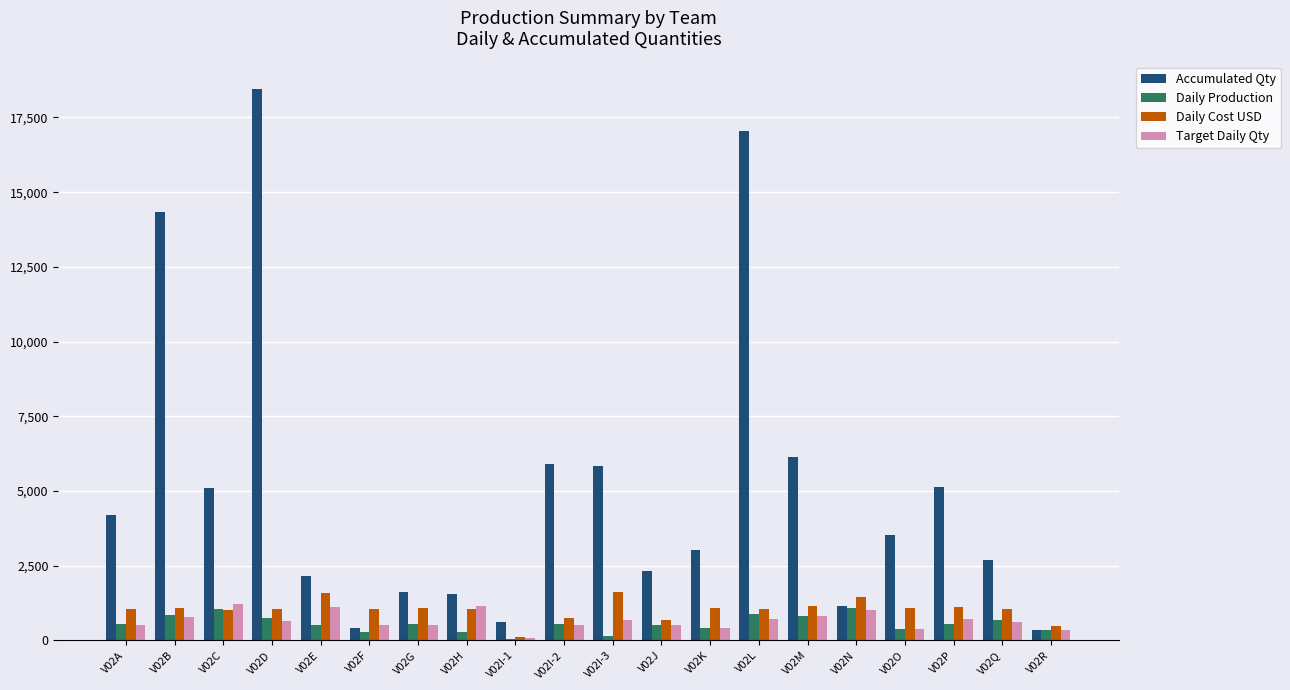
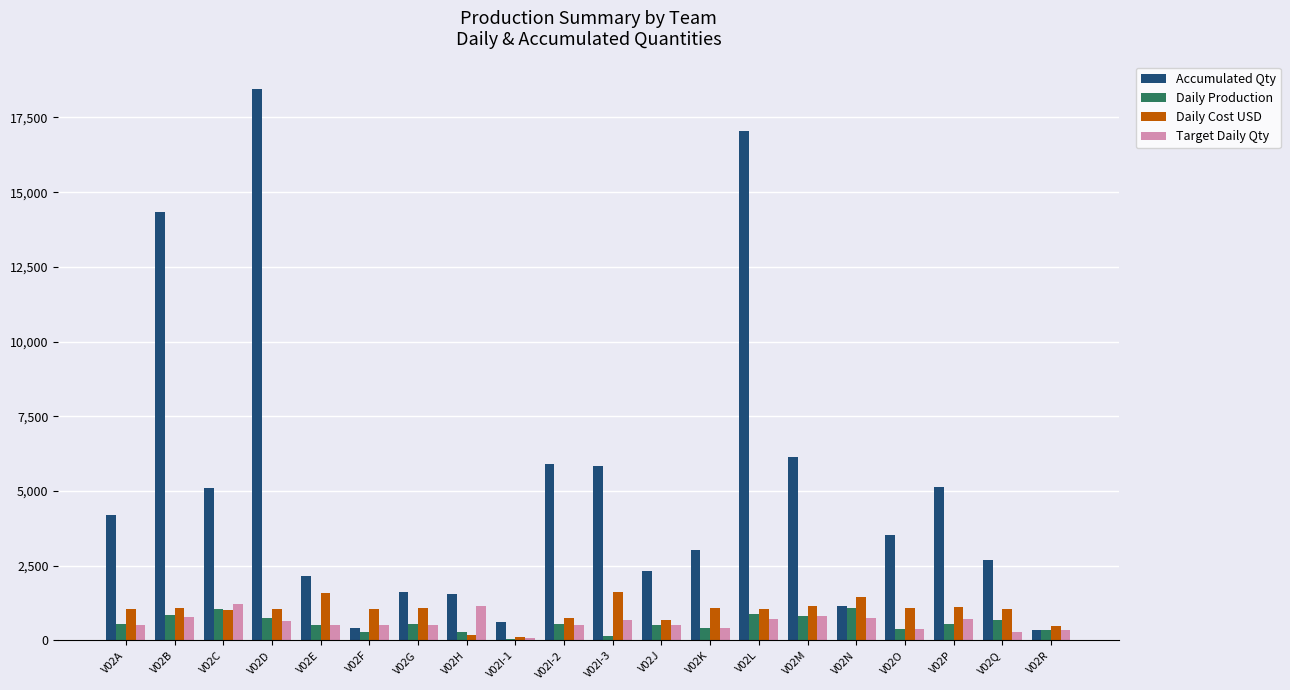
  {
    "Daily Cost USD": {
      "V02A": "1,000",
      "V02B": "1,100",
      "V02C": "1,000",
      "V02D": "1,000",
      "V02E": "1,600",
      "V02F": "1,000",
      "V02G": "1,100",
-     "V02H": "1,100",
+     "V02H": "200",
      "V02I-1": "100",
      "V02I-2": "700",
      "V02I-3": "1,600",
      "V02J": "700",
      "V02K": "1,100",
      "V02L": "1,100",
      "V02M": "1,200",
      "V02N": "1,400",
      "V02O": "1,100",
      "V02P": "1,100",
      "V02Q": "1,100",
      "V02R": "500"
    },
    "Target Daily Qty": {
      "V02A": "500",
      "V02B": "800",
      "V02C": "1,200",
      "V02D": "700",
-     "V02E": "1,100",
+     "V02E": "500",
      "V02F": "500",
      "V02G": "500",
      "V02H": "1,100",
      "V02I-2": "500",
      "V02I-3": "700",
      "V02J": "500",
      "V02K": "400",
      "V02L": "700",
      "V02M": "800",
-     "V02N": "1,000",
+     "V02N": "800",
      "V02O": "400",
      "V02P": "700",
-     "V02Q": "600",
+     "V02Q": "300",
      "V02R": "300"
    }
  }
